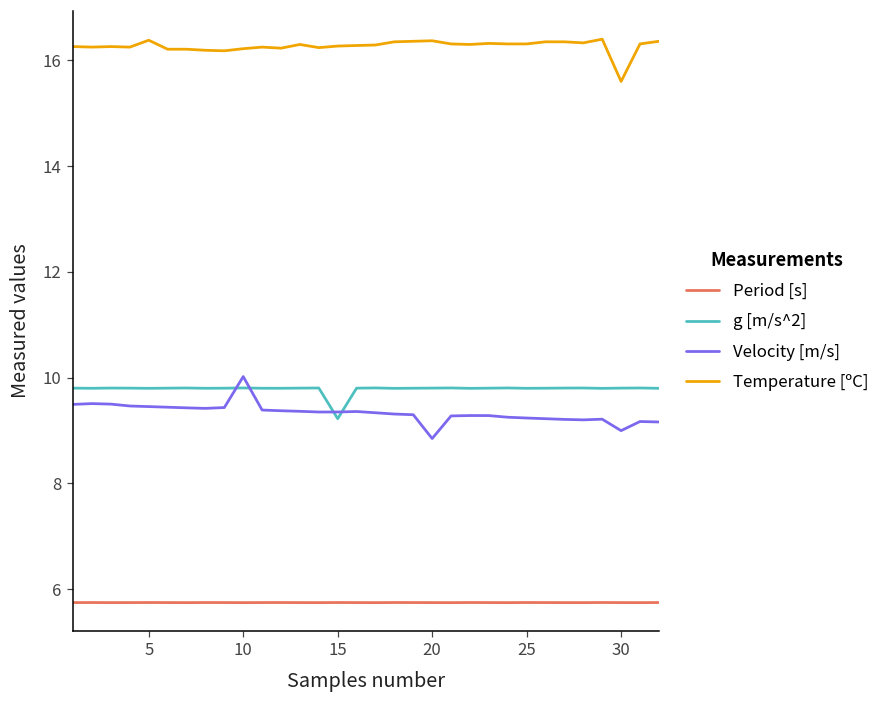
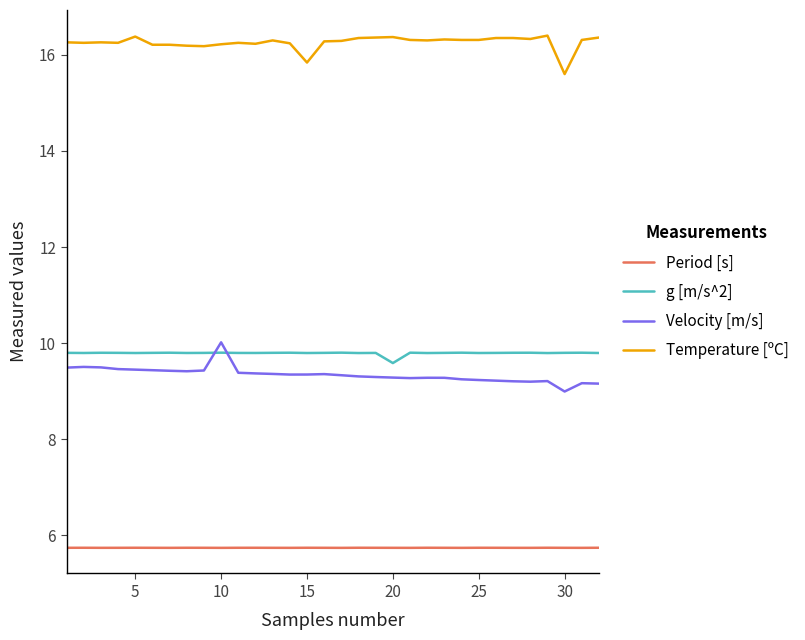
  {
    "Period [s]": {
      "5": 5.7,
      "10": 5.7,
      "15": 5.7,
      "20": 5.7,
      "25": 5.7,
      "30": 5.7
    },
    "g [m/s^2]": {
      "5": 9.8,
      "10": 9.8,
-     "15": 9.2,
-     "20": 9.8,
+     "15": 9.8,
+     "20": 9.6,
      "25": 9.8,
      "30": 9.8
    },
    "Velocity [m/s]": {
      "5": 9.5,
      "10": 10.0,
      "15": 9.3,
-     "20": 8.8,
+     "20": 9.3,
      "25": 9.2,
      "30": 9.0
    },
    "Temperature [ºC]": {
      "5": 16.4,
      "10": 16.2,
-     "15": 16.3,
+     "15": 15.8,
      "20": 16.4,
      "25": 16.3,
      "30": 15.6
    }
  }
